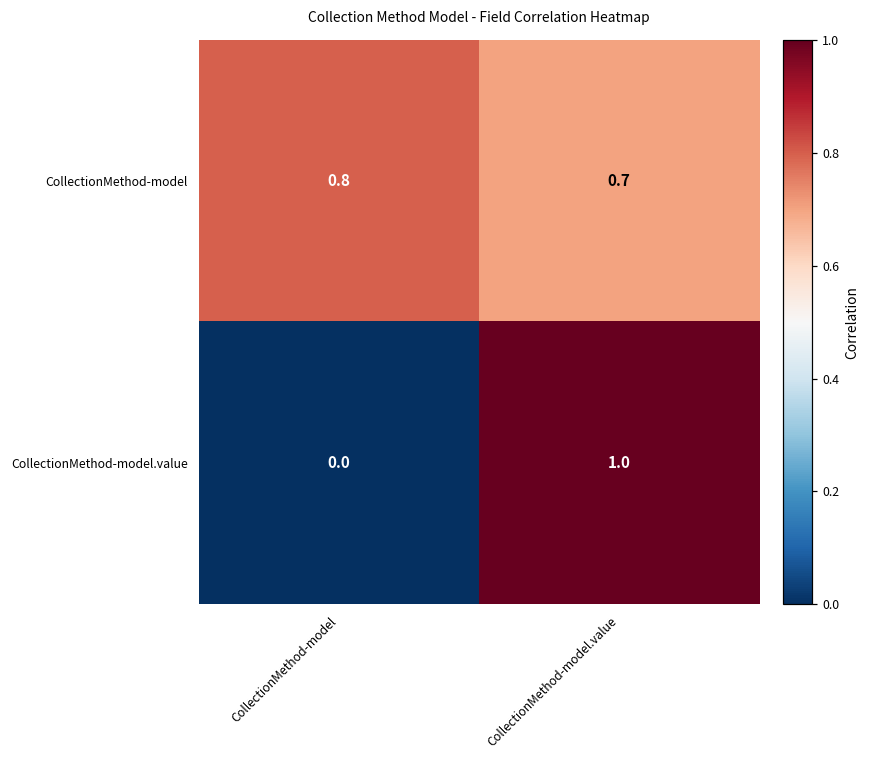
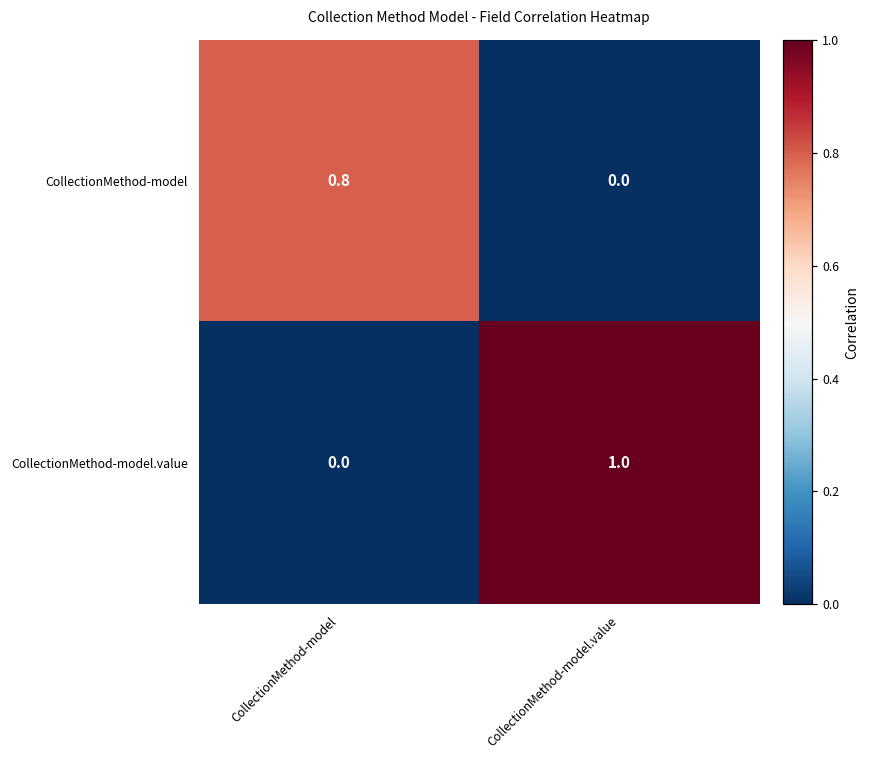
  {
    "CollectionMethod-model": {
      "CollectionMethod-model": 0.8,
-     "CollectionMethod-model.value": 0.7
+     "CollectionMethod-model.value": 0.0
    },
    "CollectionMethod-model.value": {
      "CollectionMethod-model": 0.0,
      "CollectionMethod-model.value": 1.0
    }
  }
